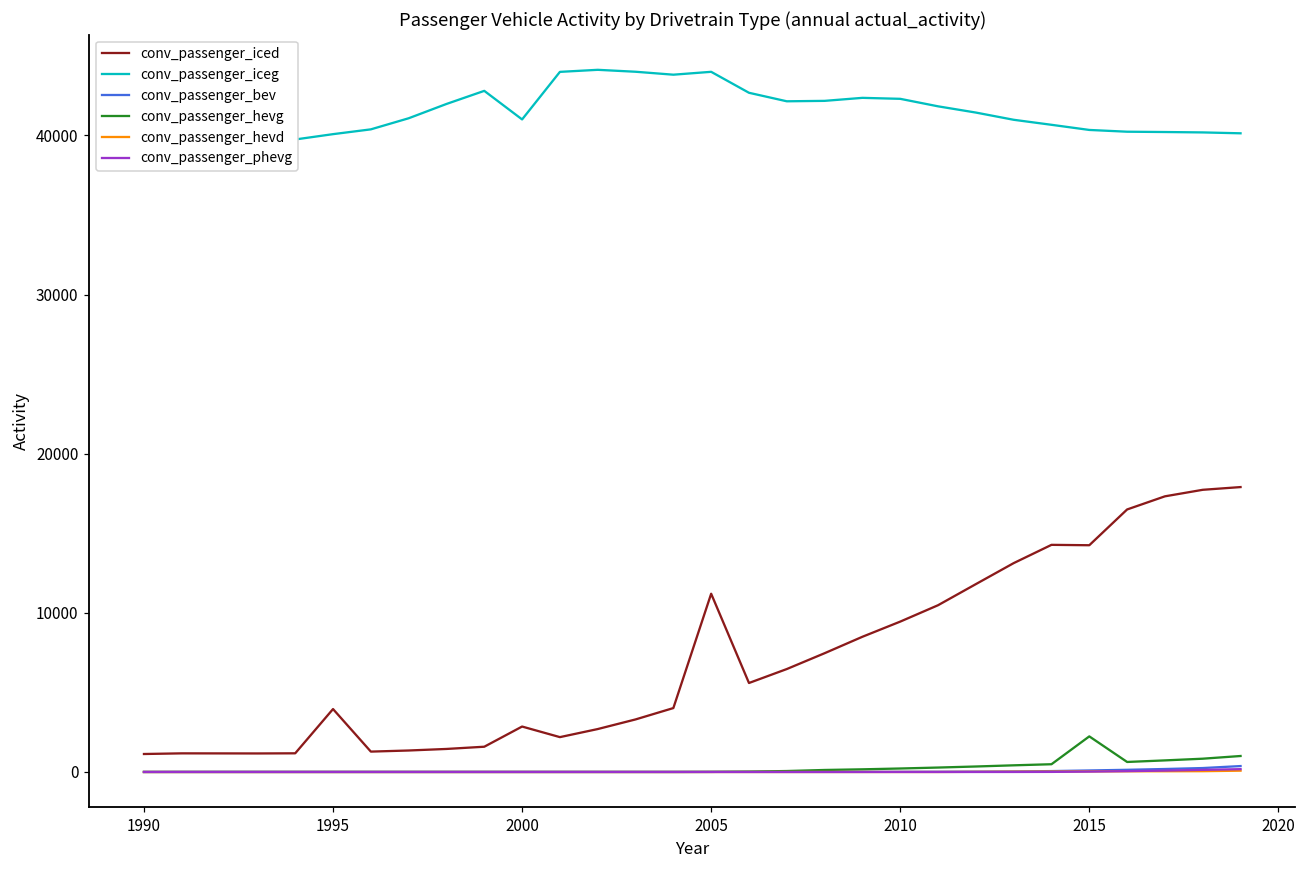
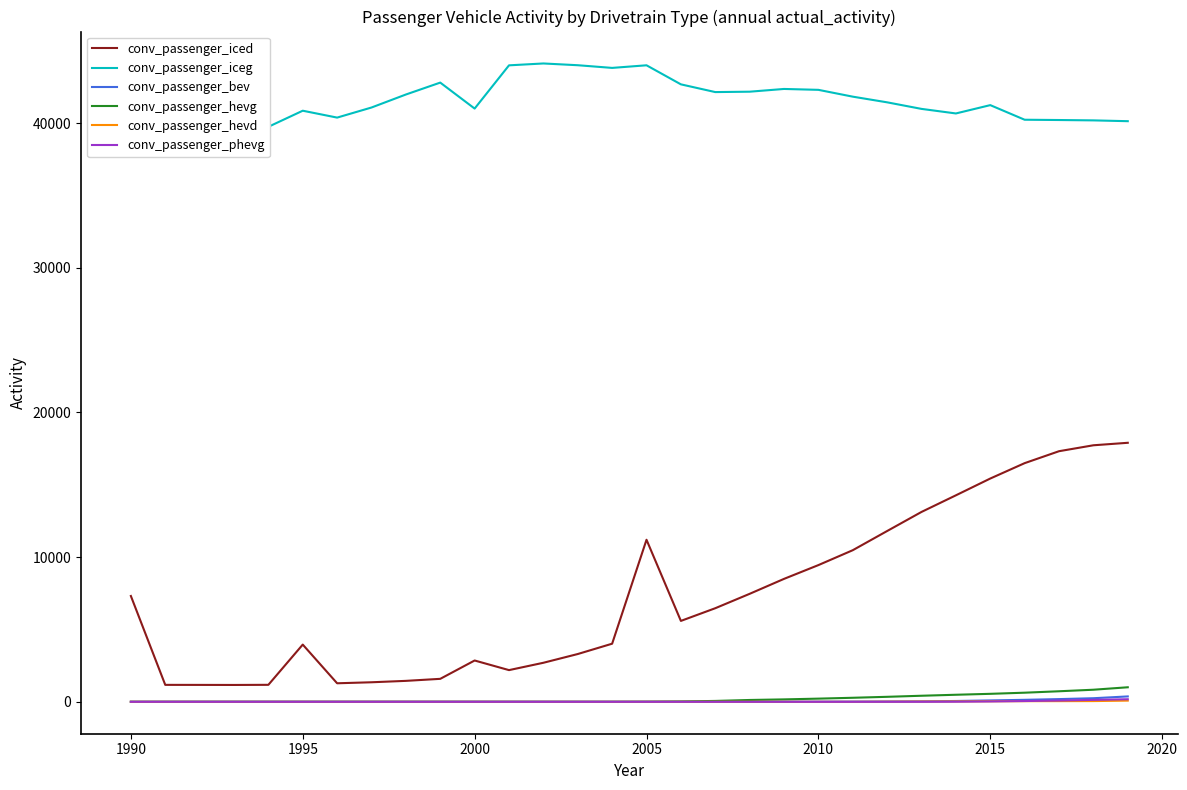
  {
    "conv_passenger_iced": {
-     "1990": 1100,
+     "1990": 7300,
      "1995": 4000,
      "2000": 2900,
      "2005": 11200,
      "2010": 9500,
-     "2015": 14200
+     "2015": 15400
    },
    "conv_passenger_iceg": {
-     "1995": 40100,
+     "1995": 40900,
      "2000": 41000,
      "2005": 44000,
      "2010": 42300,
-     "2015": 40300
+     "2015": 41200
    },
    "conv_passenger_hevg": {
      "2010": 200,
-     "2015": 2200
+     "2015": 600
    }
  }
